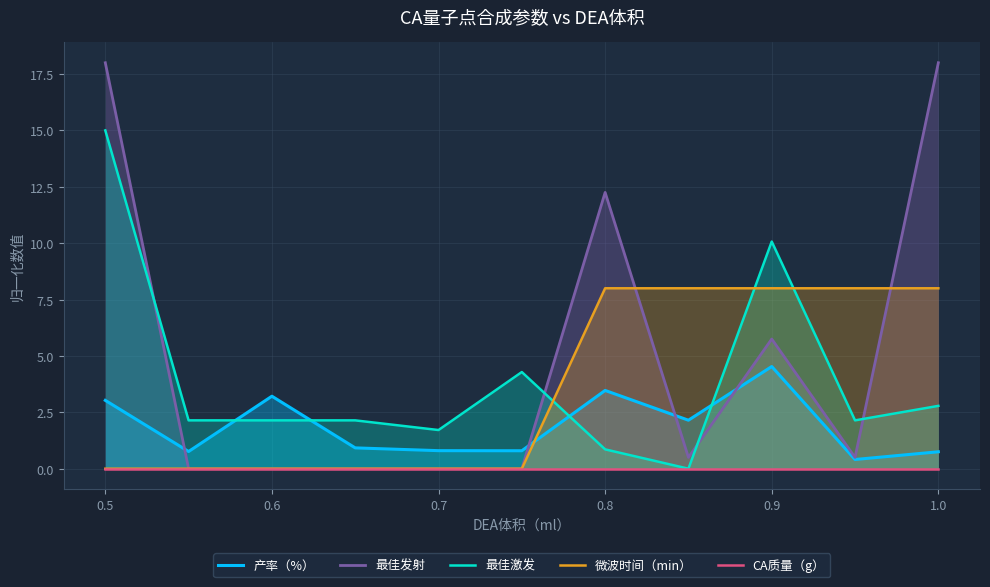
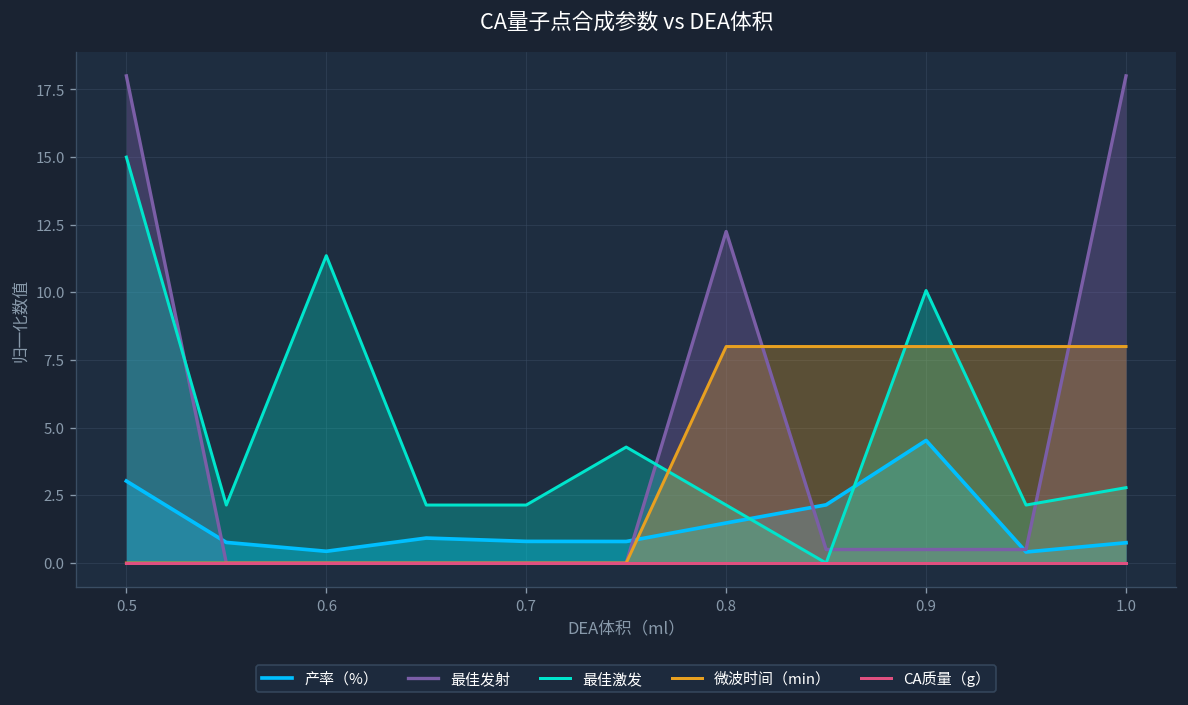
  {
    "产率（%）": {
      "0.5": 3.0,
-     "0.6": 3.2,
+     "0.6": 0.4,
      "0.7": 0.8,
-     "0.8": 3.5,
+     "0.8": 1.5,
      "0.9": 4.5,
      "1.0": 0.8
    },
    "最佳发射": {
      "0.5": 18.0,
      "0.8": 12.3,
-     "0.9": 5.8,
+     "0.9": 0.5,
      "1.0": 18.0
    },
    "最佳激发": {
      "0.5": 15.0,
-     "0.6": 2.1,
-     "0.7": 1.7,
-     "0.8": 0.9,
+     "0.6": 11.4,
+     "0.7": 2.1,
+     "0.8": 2.1,
      "0.9": 10.1,
      "1.0": 2.8
    },
    "微波时间（min）": {
      "0.8": 8.0,
      "0.9": 8.0,
      "1.0": 8.0
    },
    "CA质量（g）": {
      "0.8": 0.0,
      "0.9": 0.0,
      "1.0": 0.0
    }
  }
